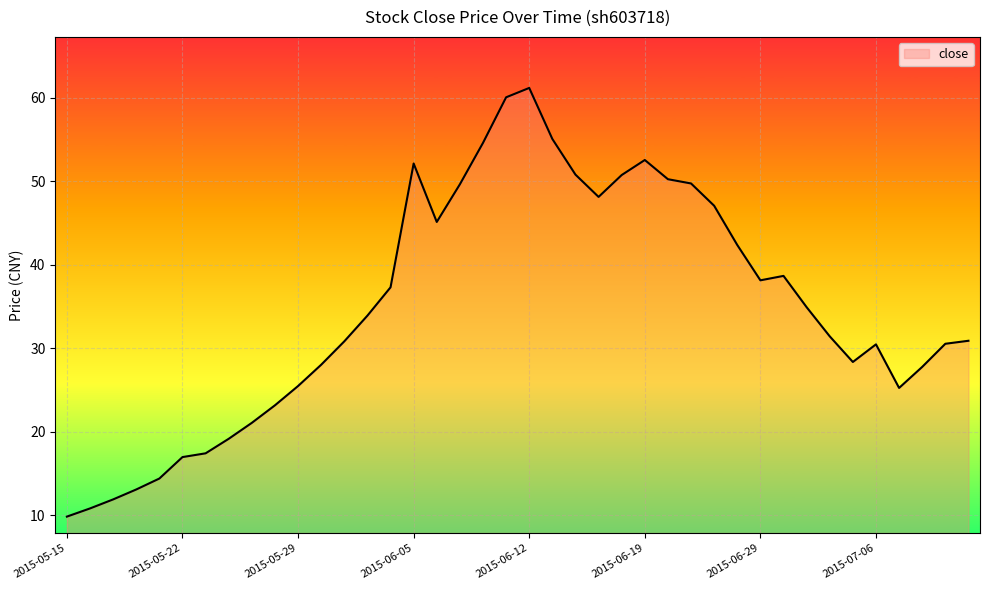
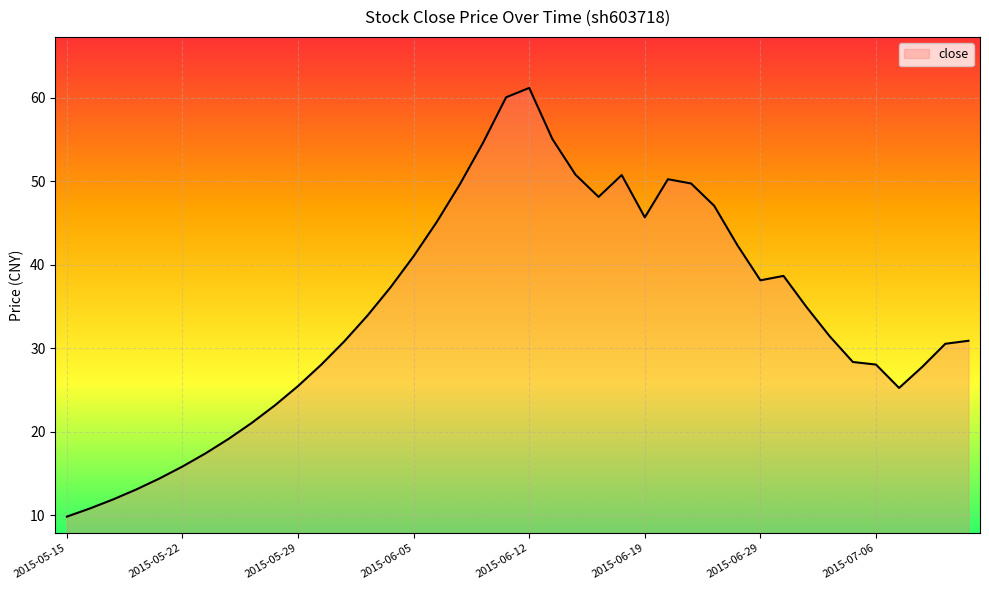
  {
    "2015-05-15": 10,
-   "2015-05-22": 17,
+   "2015-05-22": 16,
    "2015-05-29": 25,
-   "2015-06-05": 52,
+   "2015-06-05": 41,
    "2015-06-12": 61,
-   "2015-06-19": 53,
+   "2015-06-19": 46,
    "2015-06-29": 38,
-   "2015-07-06": 30
+   "2015-07-06": 28
  }
